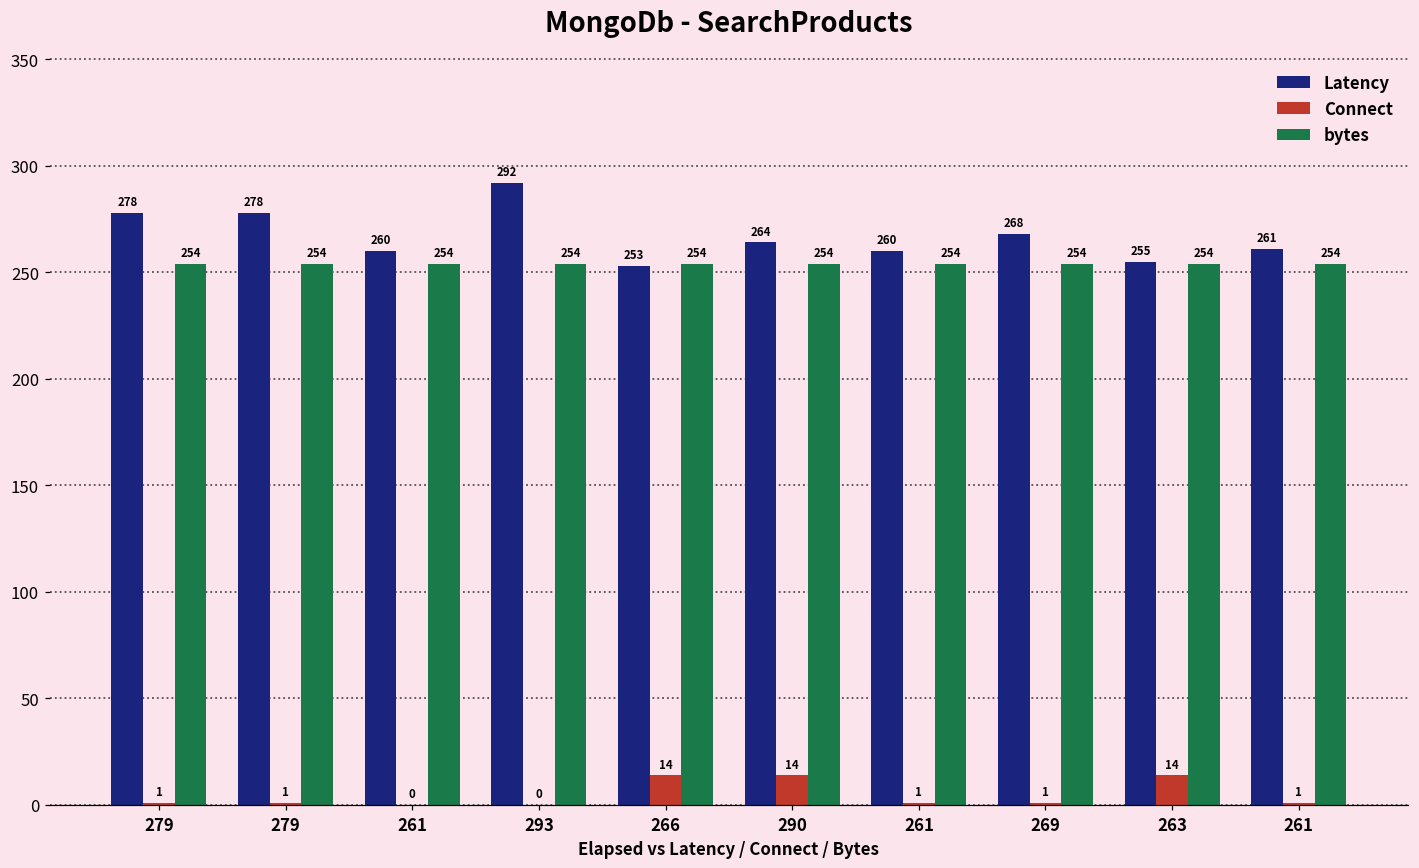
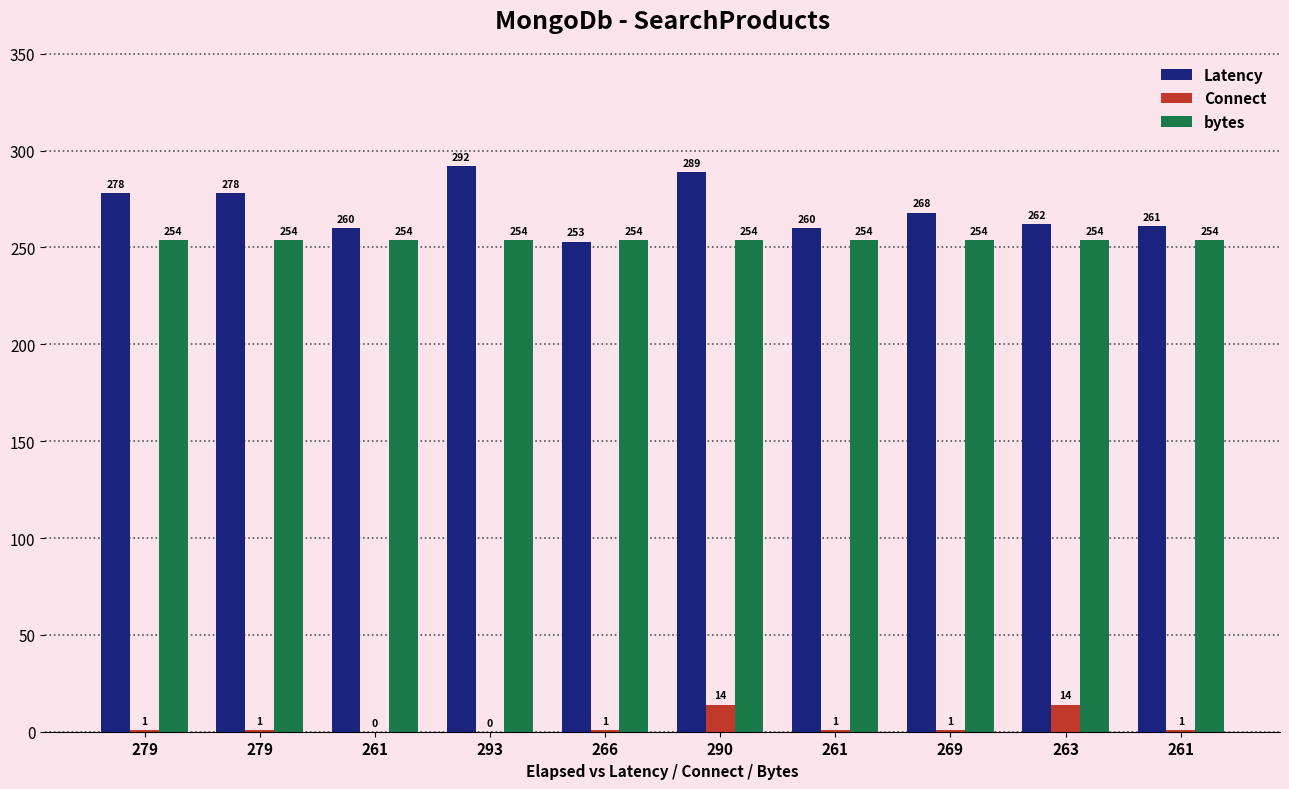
  {
    "Latency": {
      "293": 292,
      "266": 253,
-     "290": 264,
+     "290": 289,
      "269": 268,
-     "263": 255
+     "263": 262
    },
    "Connect": {
      "293": 0,
-     "266": 14,
+     "266": 1,
      "290": 14,
      "269": 1,
      "263": 14
    },
    "bytes": {
      "293": 254,
      "266": 254,
      "290": 254,
      "269": 254,
      "263": 254
    }
  }
